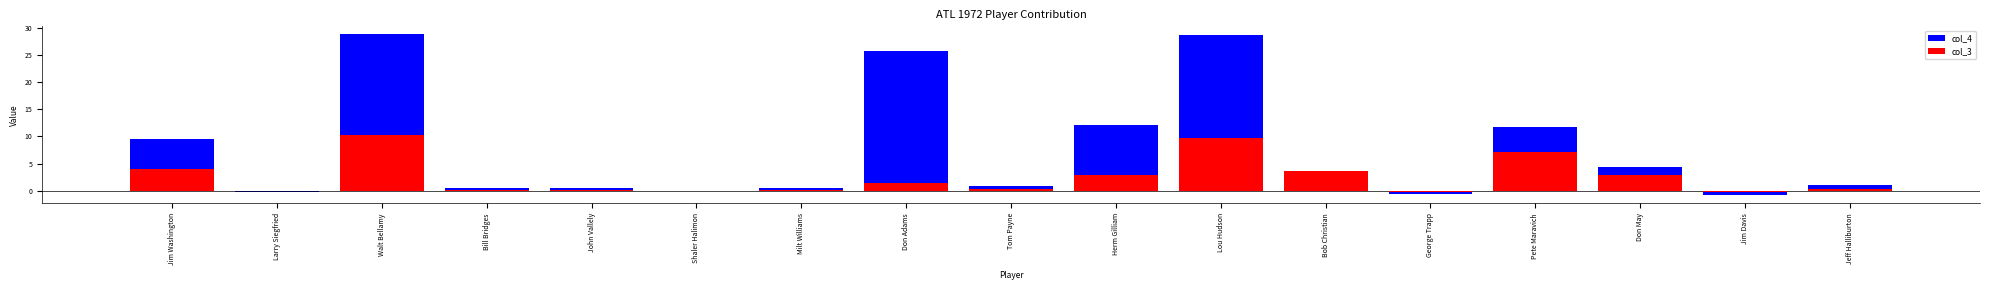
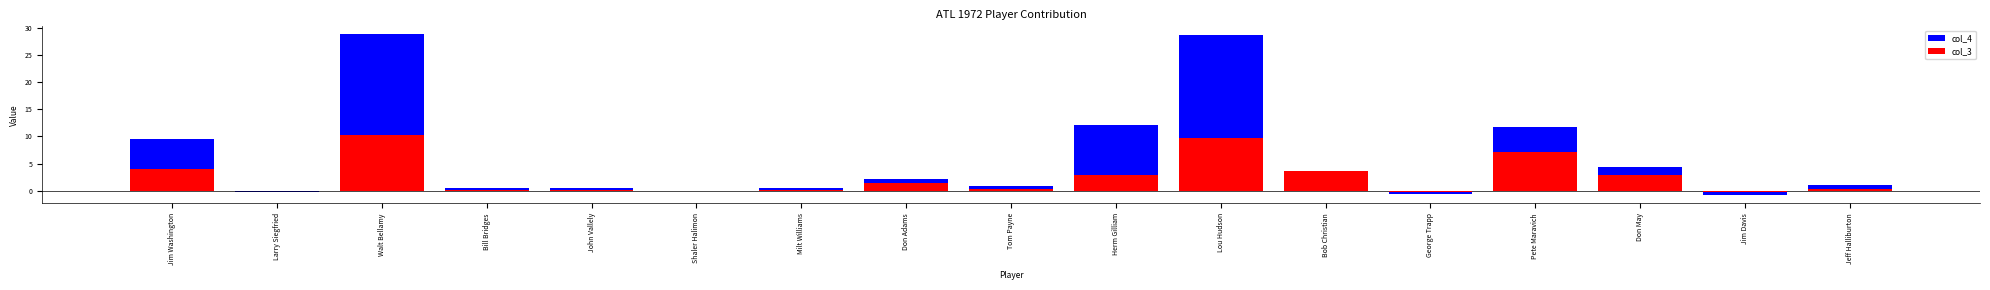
  {
    "col_4": {
      "Jim Washington": 9,
      "Walt Bellamy": 29,
      "Bill Bridges": 1,
      "John Vallely": 1,
      "Shaler Halimon": 0,
      "Milt Williams": 1,
-     "Don Adams": 26,
+     "Don Adams": 2,
      "Tom Payne": 1,
      "Herm Gilliam": 12,
      "Lou Hudson": 29,
      "George Trapp": -1,
      "Pete Maravich": 12,
      "Don May": 4,
      "Jim Davis": -1,
      "Jeff Halliburton": 1
    },
    "col_3": {
      "Shaler Halimon": 0,
      "Bob Christian": 4
    }
  }
